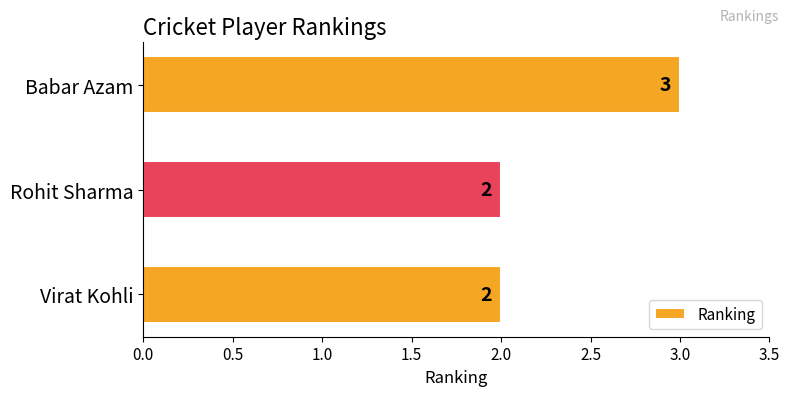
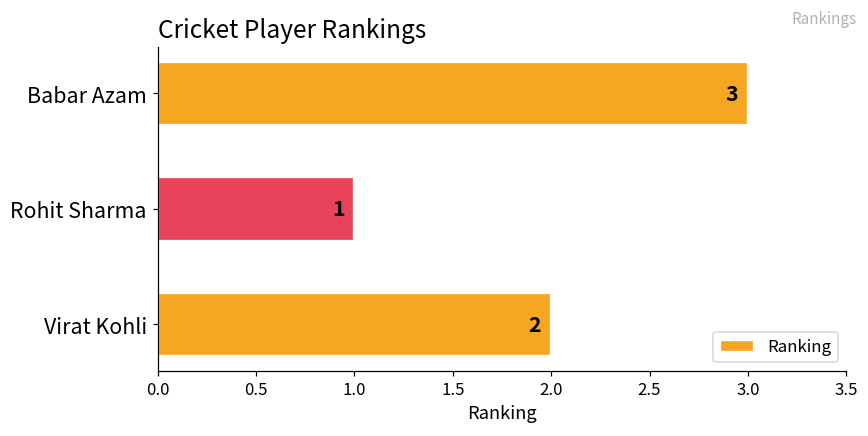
  {
    "Babar Azam": 3,
-   "Rohit Sharma": 2,
+   "Rohit Sharma": 1,
    "Virat Kohli": 2
  }
